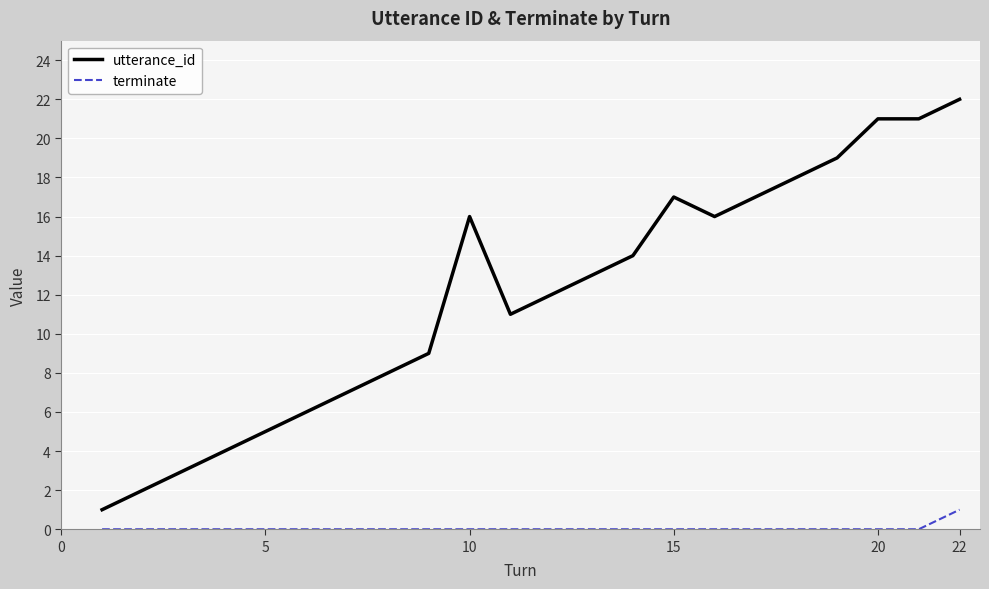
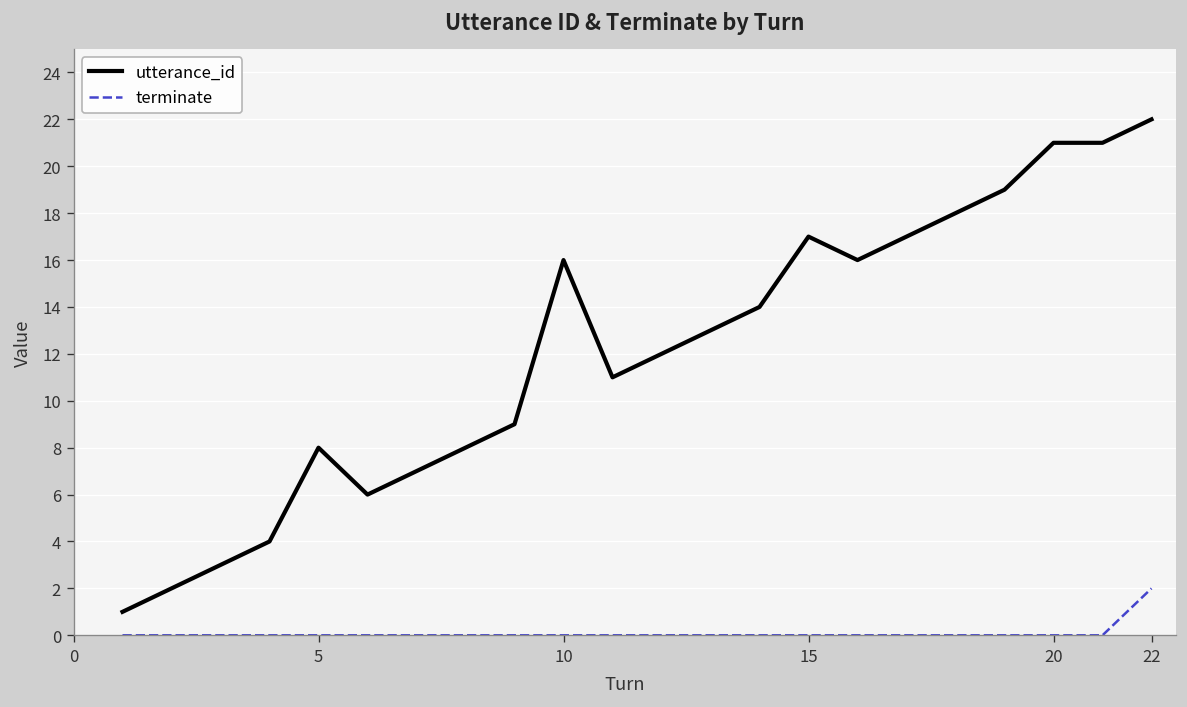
  {
    "utterance_id": {
-     "5": 5,
+     "5": 8,
      "10": 16,
      "15": 17,
      "20": 21,
      "22": 22
    },
    "terminate": {
      "5": 0,
      "10": 0,
      "15": 0,
      "20": 0,
-     "22": 1
+     "22": 2
    }
  }
